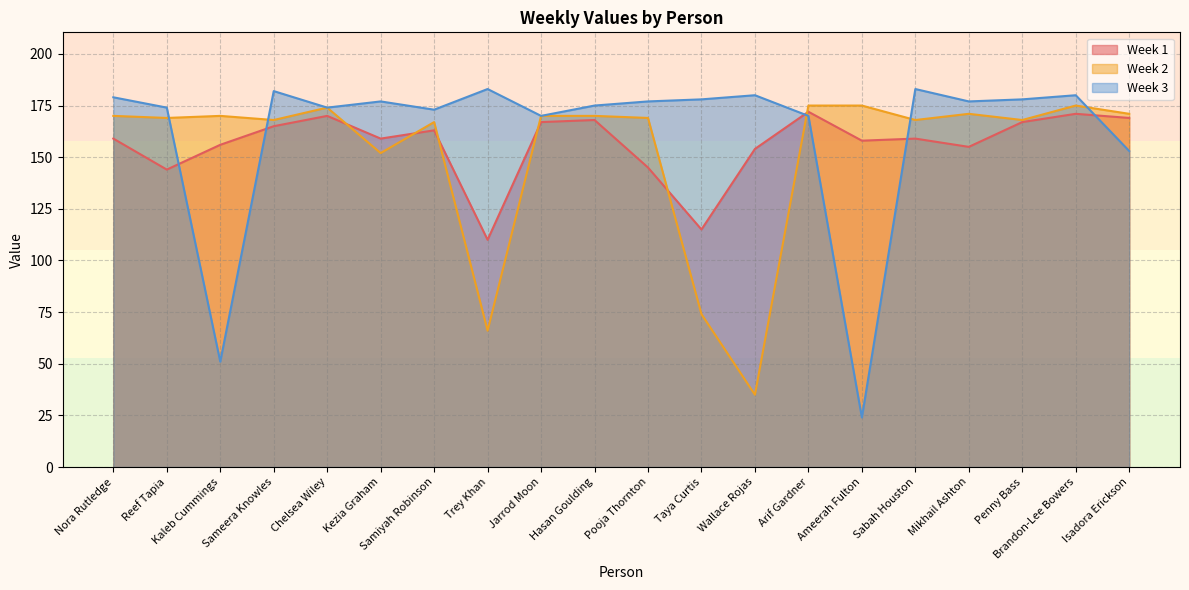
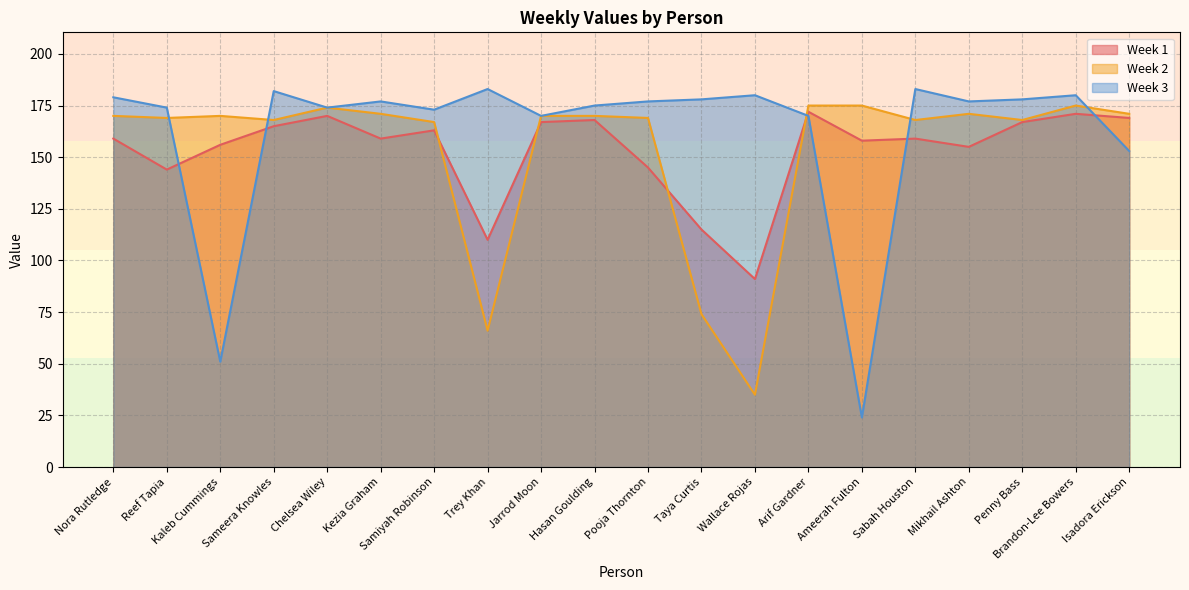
  {
    "Week 1": {
      "Nora Rutledge": 159,
      "Reef Tapia": 144,
      "Kaleb Cummings": 156,
      "Sameera Knowles": 165,
      "Chelsea Wiley": 170,
      "Kezia Graham": 159,
      "Samiyah Robinson": 163,
      "Trey Khan": 110,
      "Jarrod Moon": 167,
      "Hasan Goulding": 168,
      "Pooja Thornton": 145,
      "Taya Curtis": 115,
-     "Wallace Rojas": 154,
+     "Wallace Rojas": 91,
      "Arif Gardner": 172,
      "Ameerah Fulton": 158,
      "Sabah Houston": 159,
      "Mikhail Ashton": 155,
      "Brandon-Lee Bowers": 171,
      "Isadora Erickson": 169
    },
    "Week 2": {
      "Nora Rutledge": 170,
      "Reef Tapia": 169,
      "Kaleb Cummings": 170,
      "Sameera Knowles": 168,
-     "Kezia Graham": 152,
+     "Kezia Graham": 171,
      "Samiyah Robinson": 167,
      "Trey Khan": 66,
      "Hasan Goulding": 170,
      "Pooja Thornton": 169,
      "Taya Curtis": 74,
      "Wallace Rojas": 35,
      "Arif Gardner": 175,
      "Ameerah Fulton": 175,
      "Sabah Houston": 168,
      "Mikhail Ashton": 171,
      "Brandon-Lee Bowers": 175,
      "Isadora Erickson": 171
    },
    "Week 3": {
      "Nora Rutledge": 179,
      "Reef Tapia": 174,
      "Kaleb Cummings": 51,
      "Sameera Knowles": 182,
      "Kezia Graham": 177,
      "Samiyah Robinson": 173,
      "Trey Khan": 183,
      "Hasan Goulding": 175,
      "Pooja Thornton": 177,
      "Taya Curtis": 178,
      "Wallace Rojas": 180,
      "Arif Gardner": 170,
      "Ameerah Fulton": 24,
      "Sabah Houston": 183,
      "Mikhail Ashton": 177,
      "Penny Bass": 178,
      "Brandon-Lee Bowers": 180,
      "Isadora Erickson": 153
    }
  }
